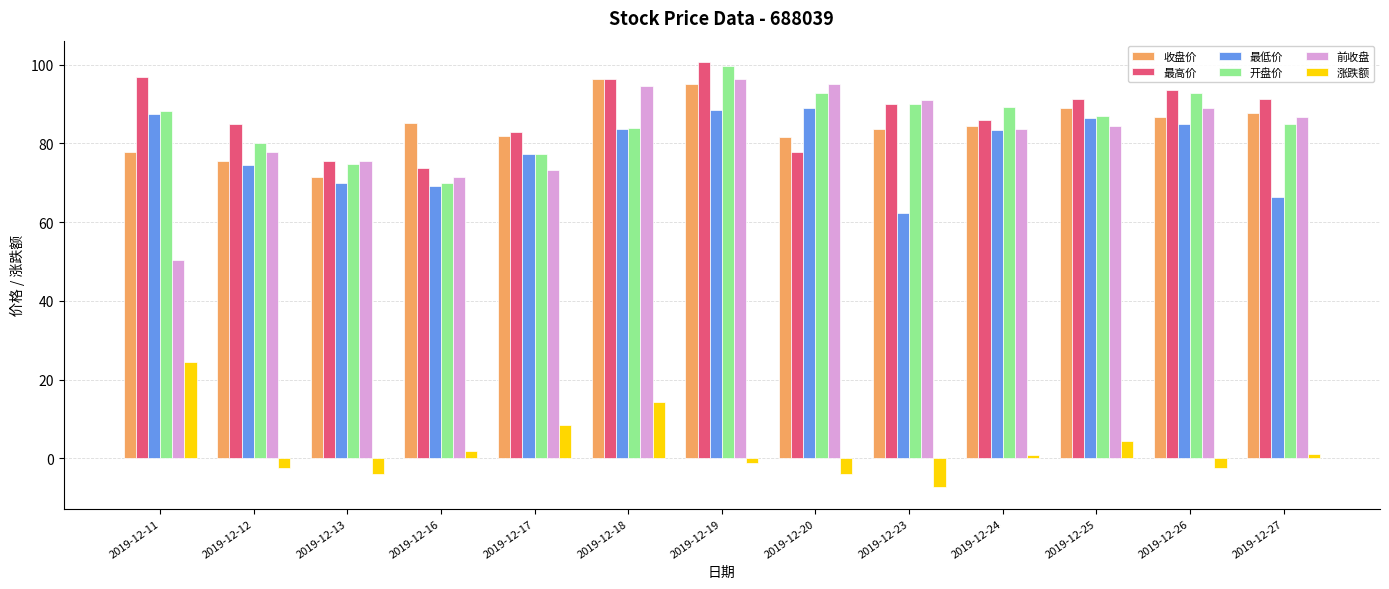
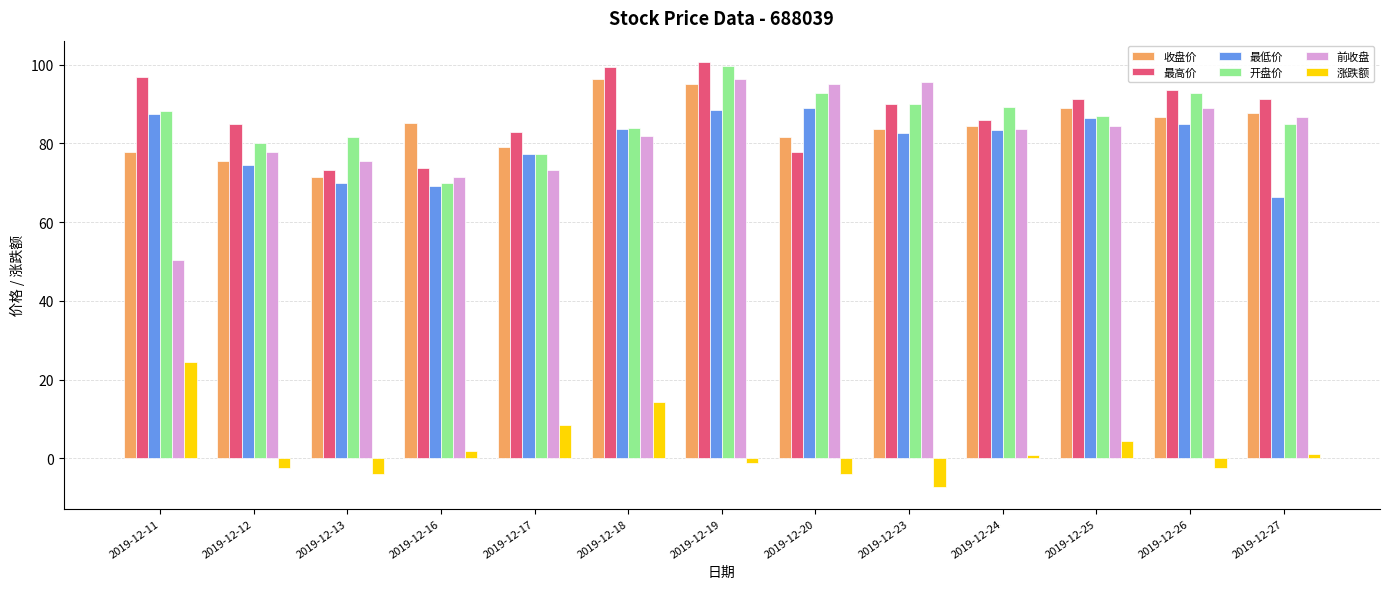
  {
    "收盘价": {
      "2019-12-11": 78,
      "2019-12-12": 75,
      "2019-12-13": 71,
      "2019-12-16": 85,
-     "2019-12-17": 82,
+     "2019-12-17": 79,
      "2019-12-18": 96,
      "2019-12-19": 95,
      "2019-12-20": 82,
      "2019-12-23": 84,
      "2019-12-24": 85,
      "2019-12-25": 89,
      "2019-12-26": 87,
      "2019-12-27": 88
    },
    "最高价": {
      "2019-12-11": 97,
      "2019-12-12": 85,
-     "2019-12-13": 76,
+     "2019-12-13": 73,
      "2019-12-16": 74,
      "2019-12-17": 83,
-     "2019-12-18": 96,
+     "2019-12-18": 99,
      "2019-12-19": 101,
      "2019-12-20": 78,
      "2019-12-23": 90,
      "2019-12-24": 86,
      "2019-12-25": 91,
      "2019-12-26": 94,
      "2019-12-27": 91
    },
    "最低价": {
      "2019-12-11": 88,
      "2019-12-12": 74,
      "2019-12-13": 70,
      "2019-12-16": 69,
      "2019-12-17": 77,
      "2019-12-18": 84,
      "2019-12-19": 89,
      "2019-12-20": 89,
-     "2019-12-23": 62,
+     "2019-12-23": 83,
      "2019-12-24": 83,
      "2019-12-25": 86,
      "2019-12-26": 85,
      "2019-12-27": 67
    },
    "开盘价": {
      "2019-12-11": 88,
      "2019-12-12": 80,
-     "2019-12-13": 75,
+     "2019-12-13": 82,
      "2019-12-16": 70,
      "2019-12-17": 77,
      "2019-12-18": 84,
      "2019-12-19": 100,
      "2019-12-20": 93,
      "2019-12-23": 90,
      "2019-12-24": 89,
      "2019-12-25": 87,
      "2019-12-26": 93,
      "2019-12-27": 85
    },
    "前收盘": {
      "2019-12-11": 50,
      "2019-12-12": 78,
      "2019-12-13": 75,
      "2019-12-16": 71,
      "2019-12-17": 73,
-     "2019-12-18": 95,
+     "2019-12-18": 82,
      "2019-12-19": 96,
      "2019-12-20": 95,
-     "2019-12-23": 91,
+     "2019-12-23": 96,
      "2019-12-24": 84,
      "2019-12-25": 85,
      "2019-12-26": 89,
      "2019-12-27": 87
    },
    "涨跌额": {
      "2019-12-11": 25,
      "2019-12-12": -2,
      "2019-12-13": -4,
      "2019-12-16": 2,
      "2019-12-17": 9,
      "2019-12-18": 14,
      "2019-12-19": -1,
      "2019-12-20": -4,
      "2019-12-23": -7,
      "2019-12-24": 1,
      "2019-12-25": 4,
      "2019-12-26": -2,
      "2019-12-27": 1
    }
  }
